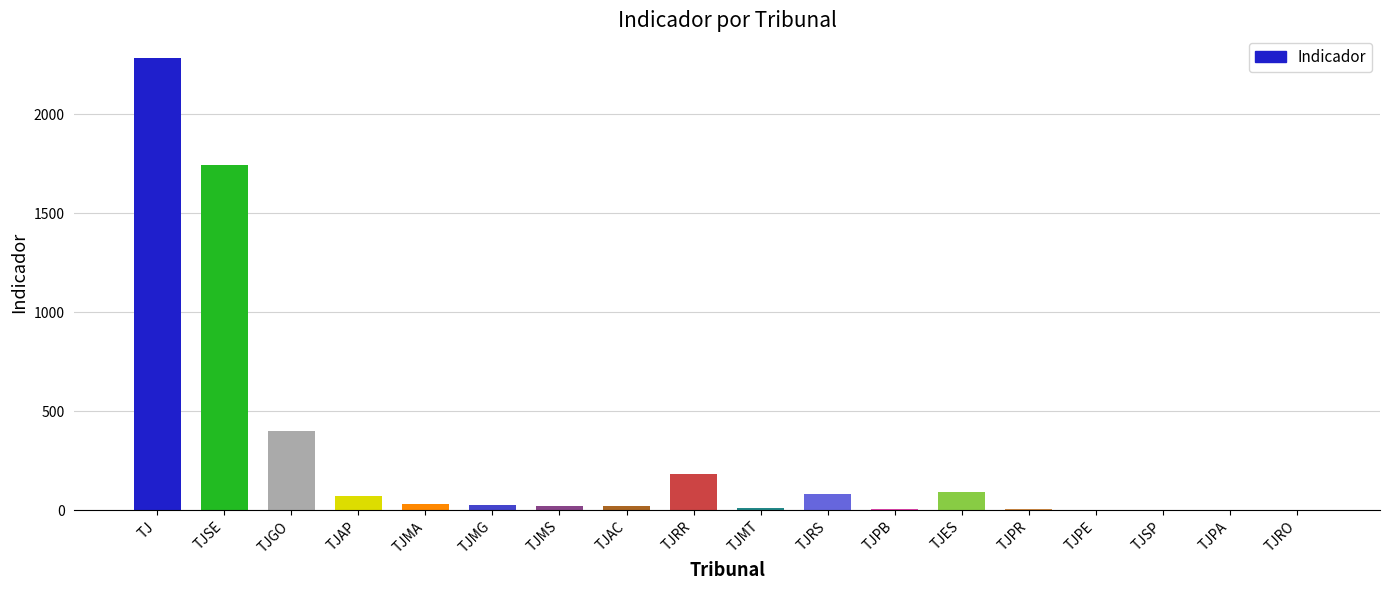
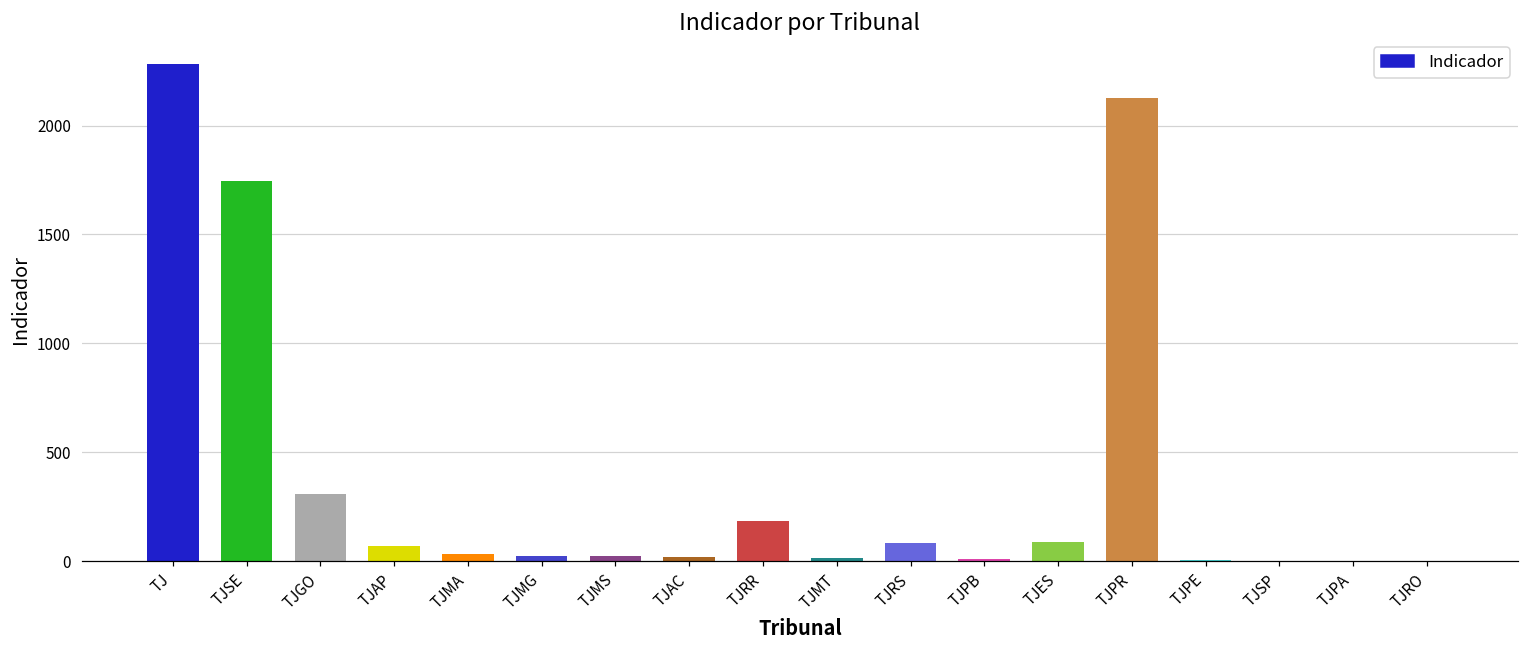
  {
    "TJ": 2280,
    "TJSE": 1740,
-   "TJGO": 400,
+   "TJGO": 310,
    "TJAP": 70,
    "TJMA": 30,
    "TJMG": 30,
    "TJMS": 20,
    "TJAC": 20,
    "TJRR": 180,
    "TJRS": 80,
    "TJES": 90,
-   "TJPR": 0
+   "TJPR": 2130
  }
